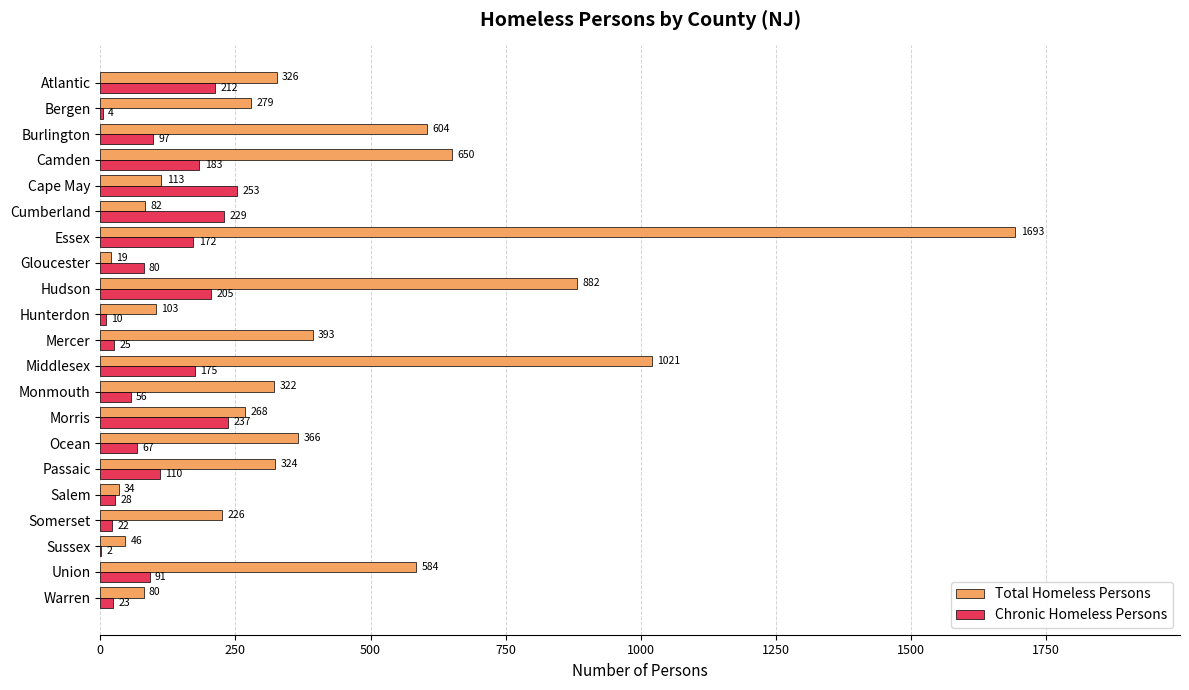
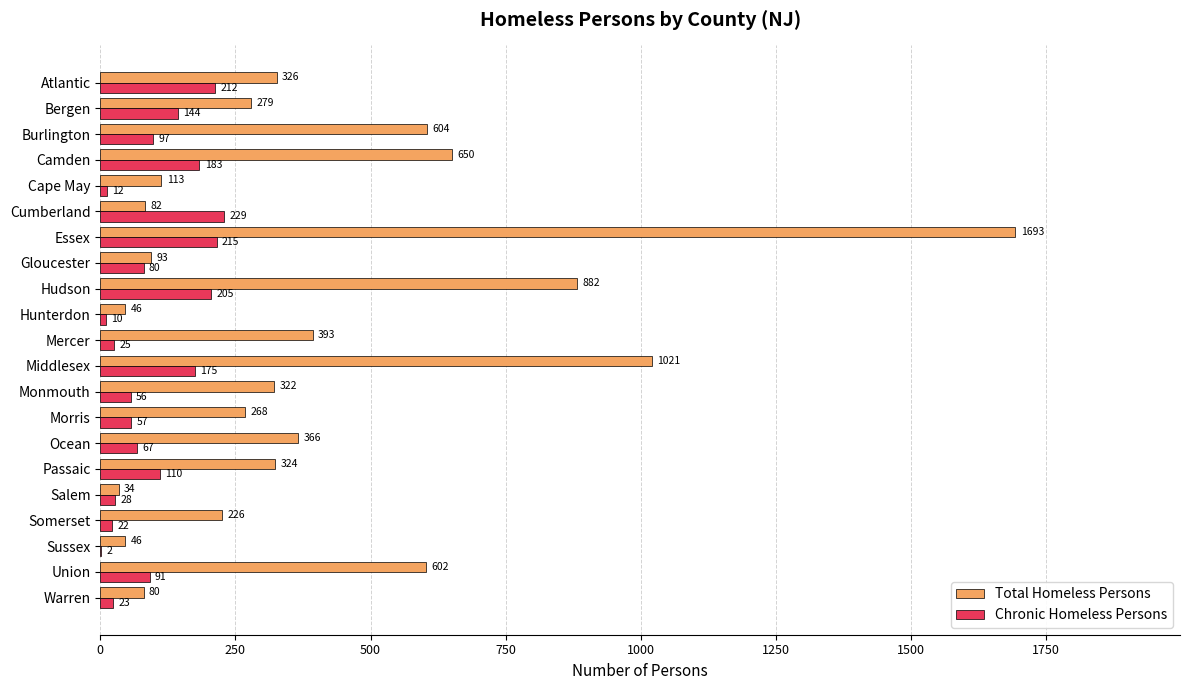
  {
    "Total Homeless Persons": {
      "Atlantic": 326,
      "Bergen": 279,
      "Burlington": 604,
      "Camden": 650,
      "Cape May": 113,
      "Cumberland": 82,
      "Essex": 1693,
-     "Gloucester": 19,
+     "Gloucester": 93,
      "Hudson": 882,
-     "Hunterdon": 103,
+     "Hunterdon": 46,
      "Mercer": 393,
      "Middlesex": 1021,
      "Monmouth": 322,
      "Morris": 268,
      "Ocean": 366,
      "Passaic": 324,
      "Salem": 34,
      "Somerset": 226,
      "Sussex": 46,
-     "Union": 584,
+     "Union": 602,
      "Warren": 80
    },
    "Chronic Homeless Persons": {
      "Atlantic": 212,
-     "Bergen": 4,
+     "Bergen": 144,
      "Burlington": 97,
      "Camden": 183,
-     "Cape May": 253,
+     "Cape May": 12,
      "Cumberland": 229,
-     "Essex": 172,
+     "Essex": 215,
      "Gloucester": 80,
      "Hudson": 205,
      "Hunterdon": 10,
      "Mercer": 25,
      "Middlesex": 175,
      "Monmouth": 56,
-     "Morris": 237,
+     "Morris": 57,
      "Ocean": 67,
      "Passaic": 110,
      "Salem": 28,
      "Somerset": 22,
      "Sussex": 2,
      "Union": 91,
      "Warren": 23
    }
  }
